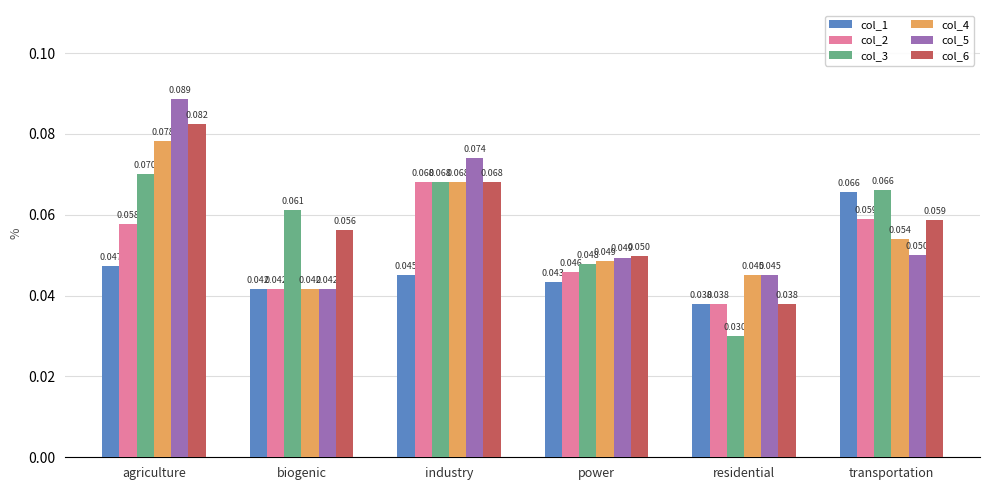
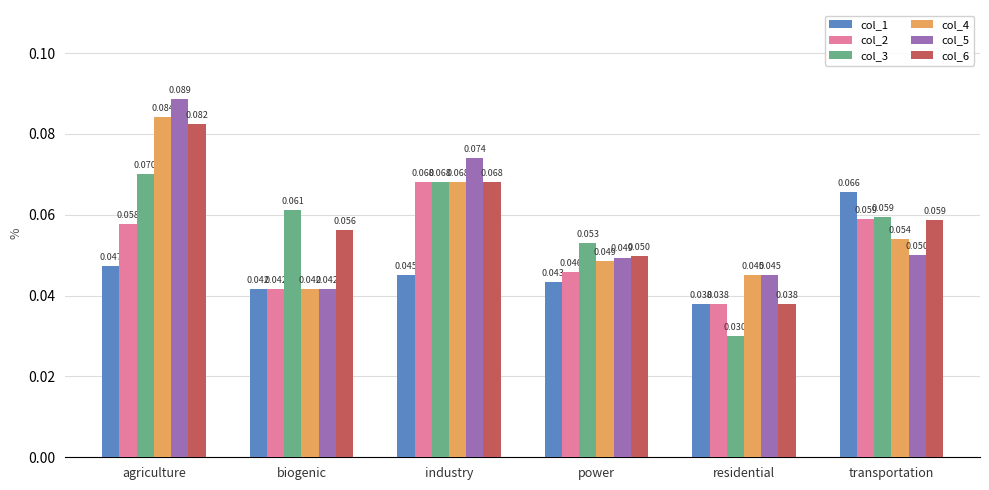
  {
    "col_1": {
      "agriculture": 0.047,
      "industry": 0.045,
      "power": 0.043,
      "transportation": 0.066
    },
    "col_2": {
      "agriculture": 0.058,
      "power": 0.046
    },
    "col_3": {
      "agriculture": 0.070,
      "biogenic": 0.061,
-     "power": 0.048,
+     "power": 0.053,
      "residential": 0.030,
-     "transportation": 0.066
+     "transportation": 0.059
    },
    "col_4": {
-     "agriculture": 0.078,
+     "agriculture": 0.084,
      "transportation": 0.054
    },
    "col_5": {
      "agriculture": 0.089,
      "industry": 0.074,
      "transportation": 0.050
    },
    "col_6": {
      "agriculture": 0.082,
      "biogenic": 0.056,
      "industry": 0.068,
      "residential": 0.038,
      "transportation": 0.059
    }
  }
